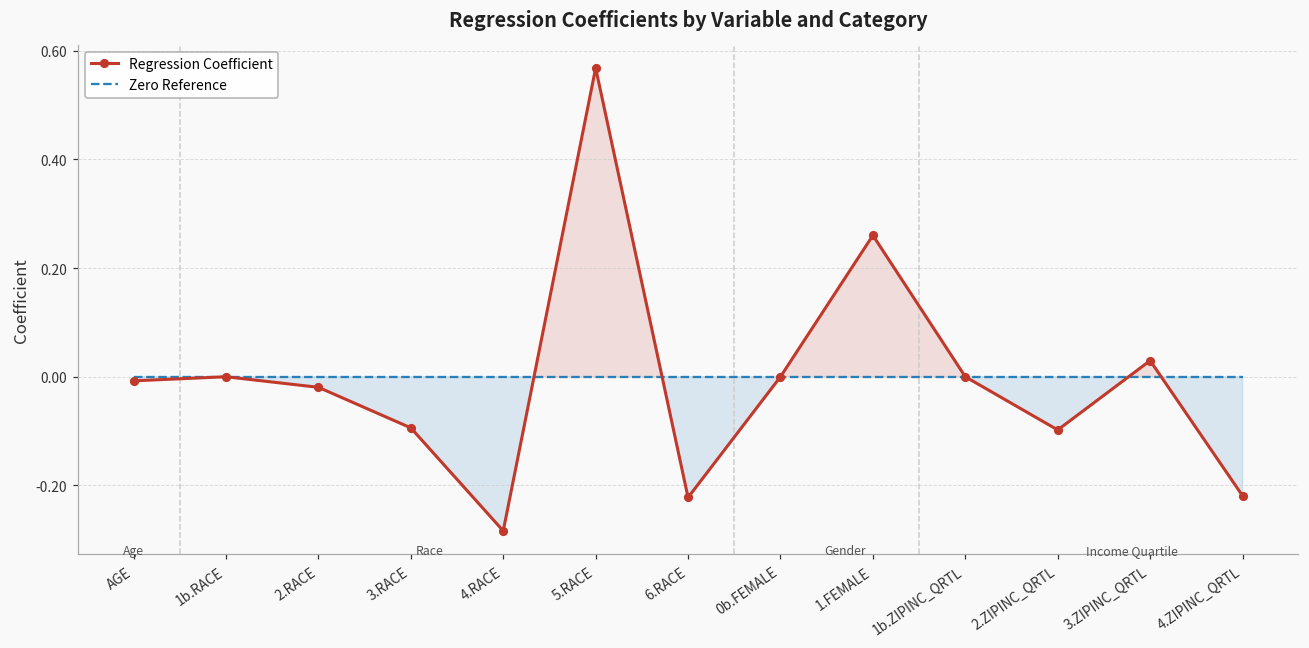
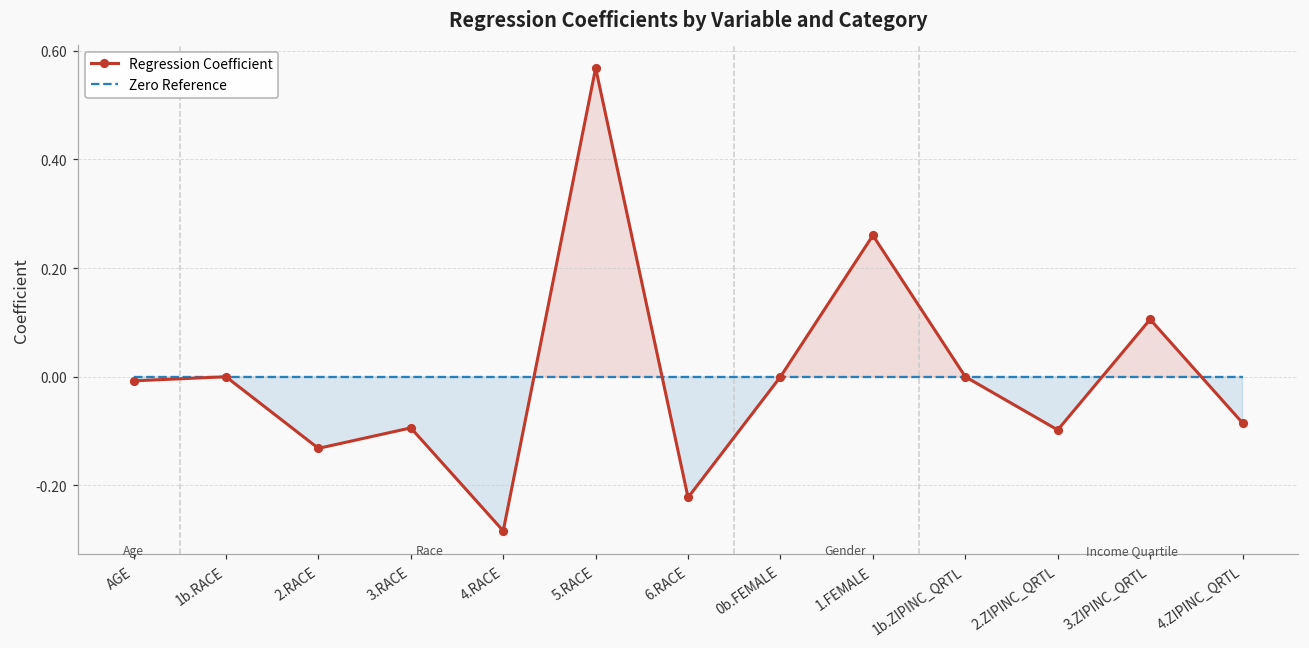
  {
    "Regression Coefficient": {
      "AGE": -0.01,
-     "2.RACE": -0.02,
+     "2.RACE": -0.13,
      "3.RACE": -0.09,
      "4.RACE": -0.28,
      "5.RACE": 0.57,
      "6.RACE": -0.22,
      "1.FEMALE": 0.26,
      "2.ZIPINC_QRTL": -0.10,
-     "3.ZIPINC_QRTL": 0.03,
-     "4.ZIPINC_QRTL": -0.22
+     "3.ZIPINC_QRTL": 0.11,
+     "4.ZIPINC_QRTL": -0.09
    },
    "Zero Reference": {
      "AGE": 0.00,
      "2.RACE": 0.00,
      "3.RACE": 0.00,
      "4.RACE": 0.00,
      "5.RACE": 0.00,
      "6.RACE": 0.00,
      "1.FEMALE": 0.00,
      "2.ZIPINC_QRTL": 0.00,
      "3.ZIPINC_QRTL": 0.00,
      "4.ZIPINC_QRTL": 0.00
    }
  }
